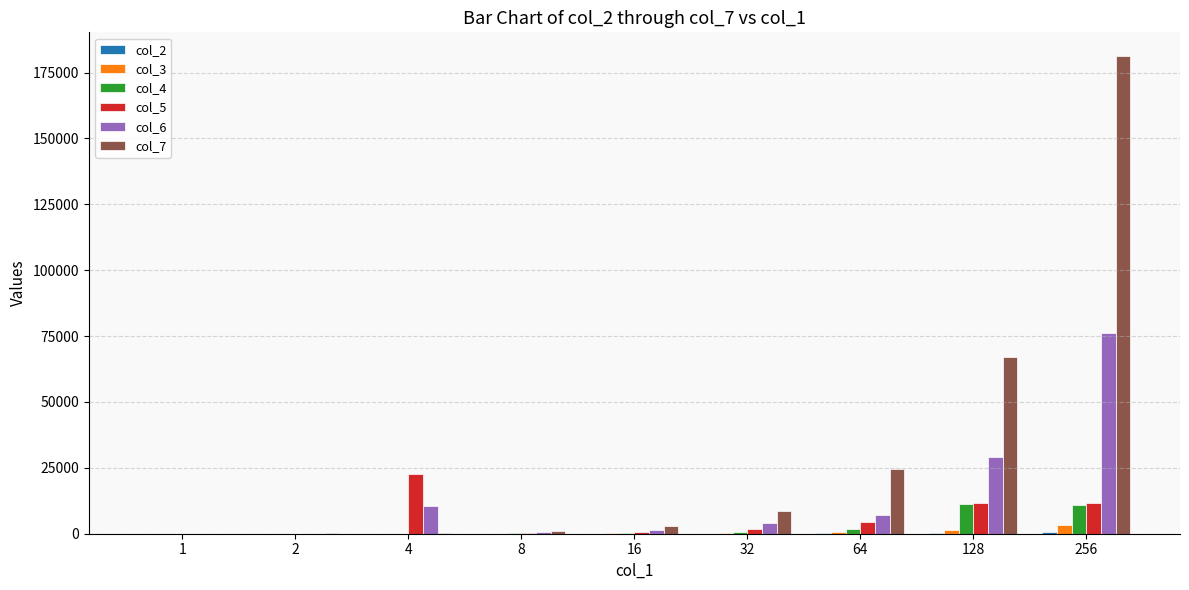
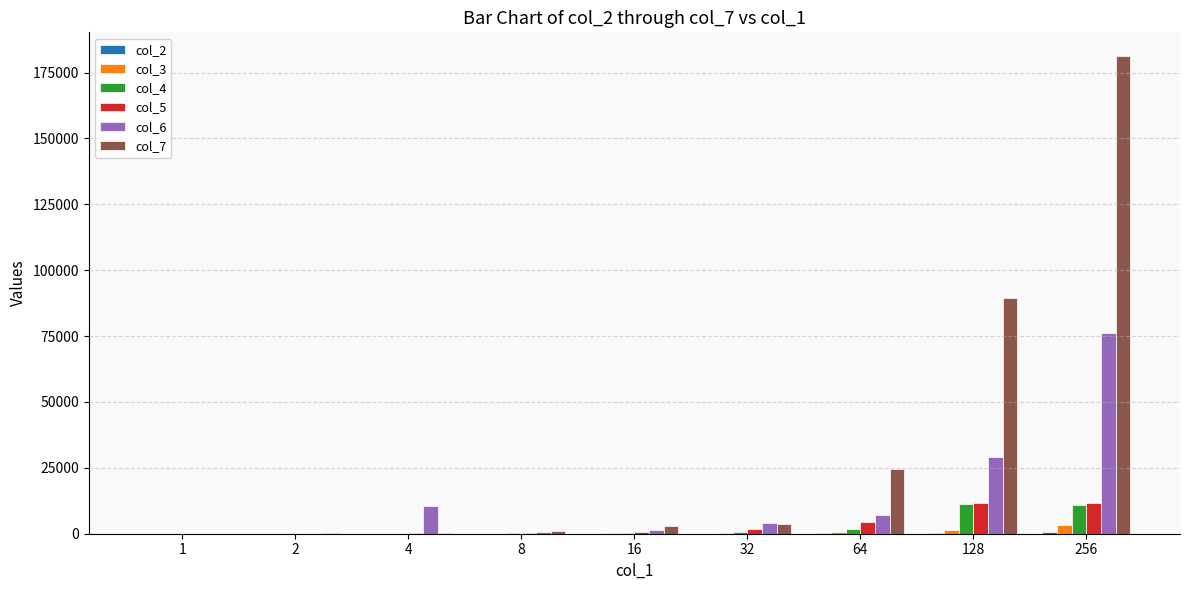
  {
    "col_3": {
      "128": 1000,
      "256": 3000
    },
    "col_4": {
      "64": 2000,
      "128": 11000,
      "256": 11000
    },
    "col_5": {
-     "4": 23000,
+     "4": 0,
      "32": 2000,
      "64": 5000,
      "128": 12000,
      "256": 12000
    },
    "col_6": {
      "4": 11000,
      "16": 1000,
      "32": 4000,
      "64": 7000,
      "128": 29000,
      "256": 76000
    },
    "col_7": {
      "8": 1000,
      "16": 3000,
-     "32": 9000,
+     "32": 4000,
      "64": 24000,
-     "128": 67000,
+     "128": 90000,
      "256": 181000
    }
  }
